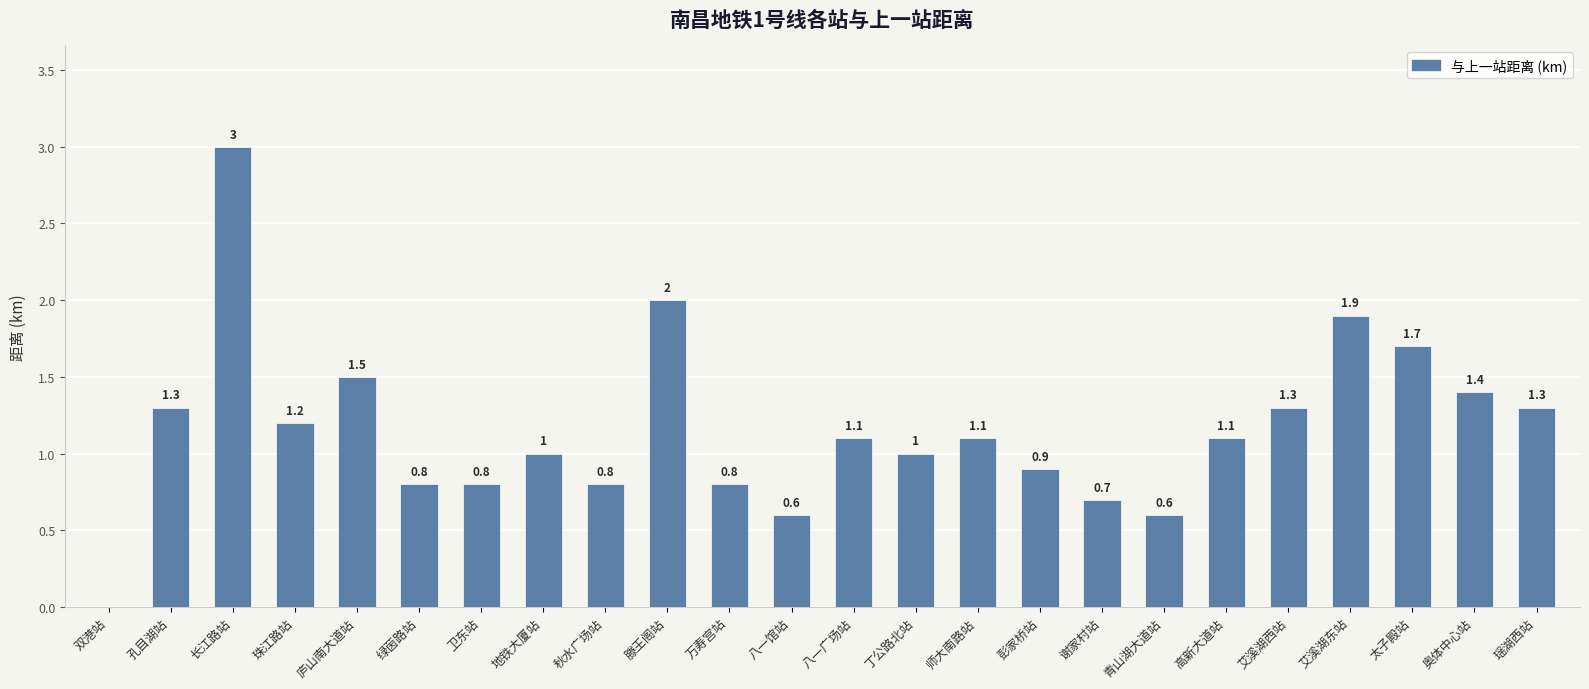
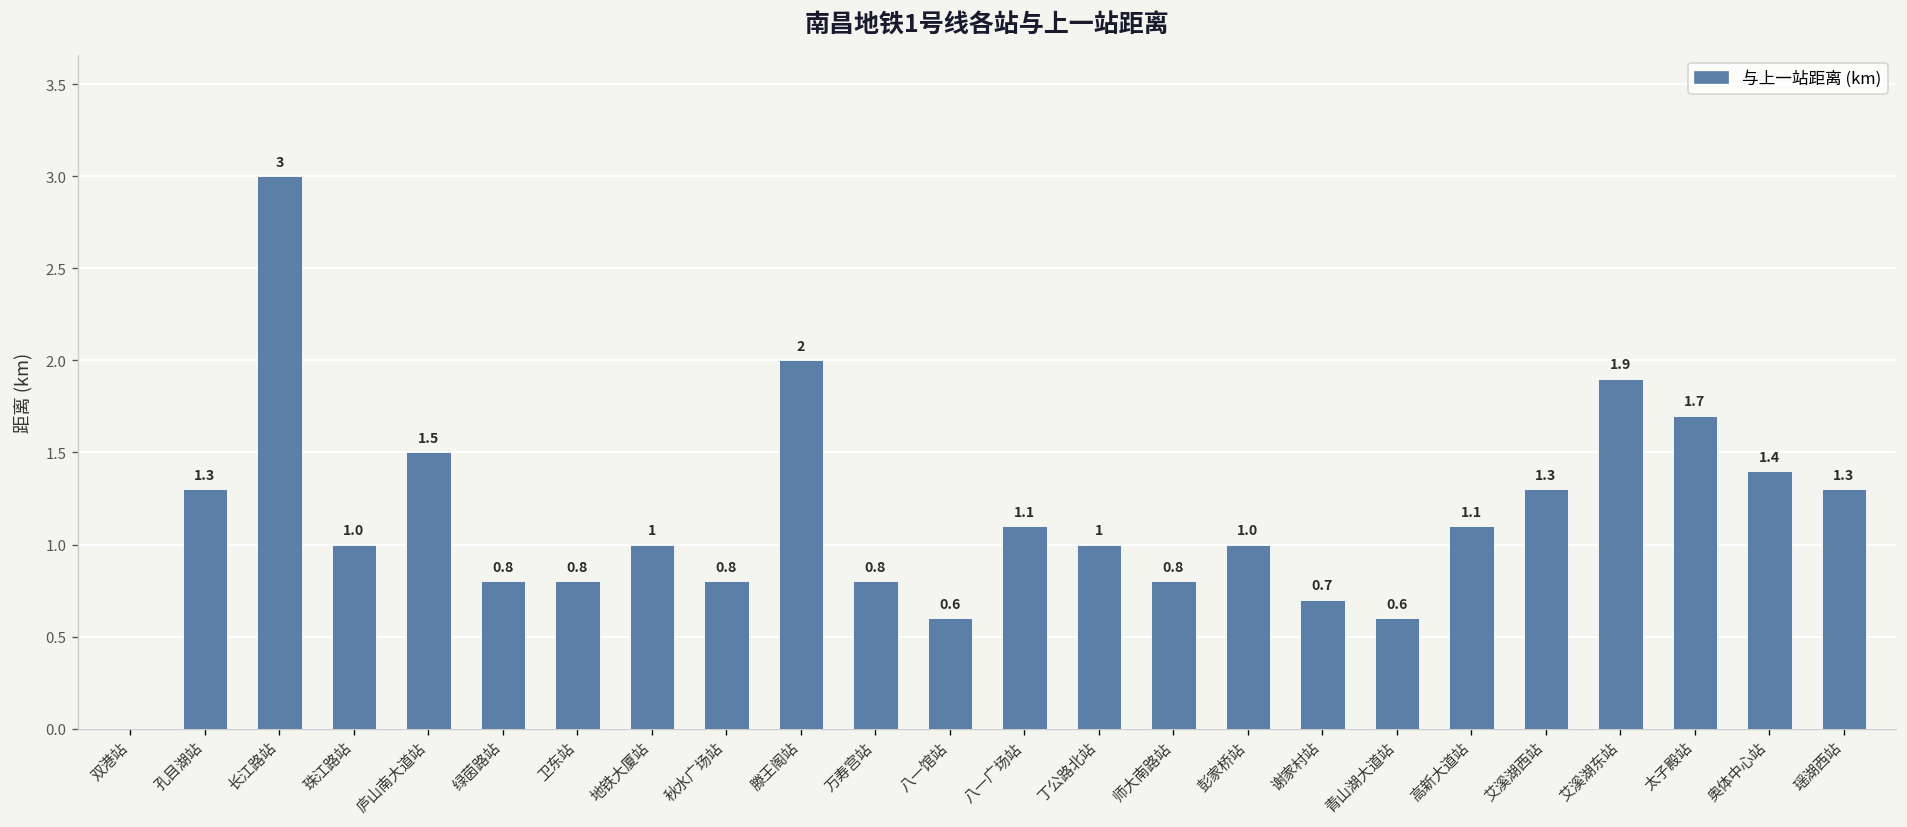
  {
    "孔目湖站": 1.3,
    "长江路站": 3,
-   "珠江路站": 1.2,
+   "珠江路站": 1.0,
    "庐山南大道站": 1.5,
    "绿茵路站": 0.8,
    "卫东站": 0.8,
    "地铁大厦站": 1,
    "秋水广场站": 0.8,
    "滕王阁站": 2,
    "万寿宫站": 0.8,
    "八一馆站": 0.6,
    "八一广场站": 1.1,
    "丁公路北站": 1,
-   "师大南路站": 1.1,
-   "彭家桥站": 0.9,
+   "师大南路站": 0.8,
+   "彭家桥站": 1.0,
    "谢家村站": 0.7,
    "青山湖大道站": 0.6,
    "高新大道站": 1.1,
    "艾溪湖西站": 1.3,
    "艾溪湖东站": 1.9,
    "太子殿站": 1.7,
    "奥体中心站": 1.4,
    "瑶湖西站": 1.3
  }
